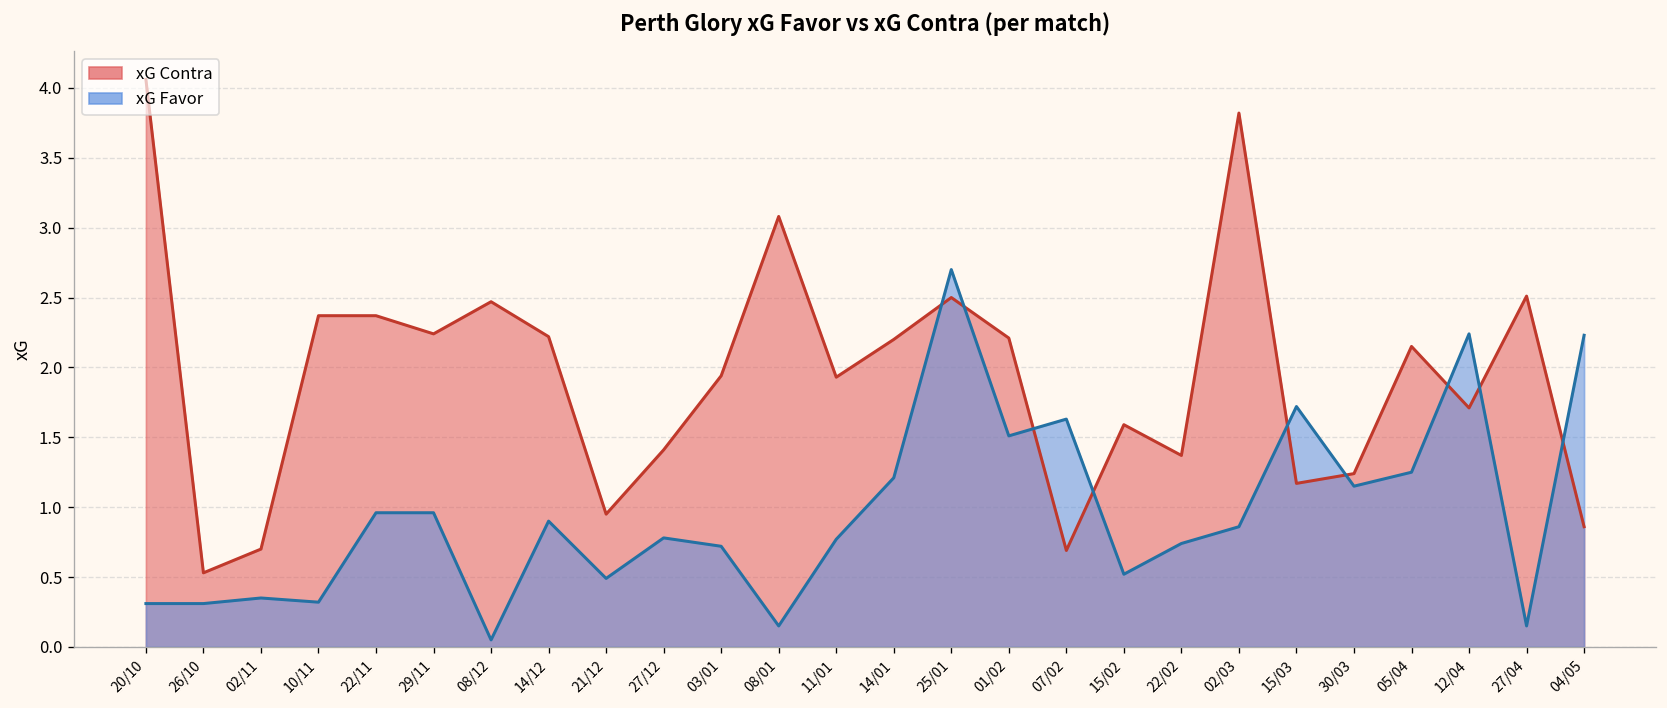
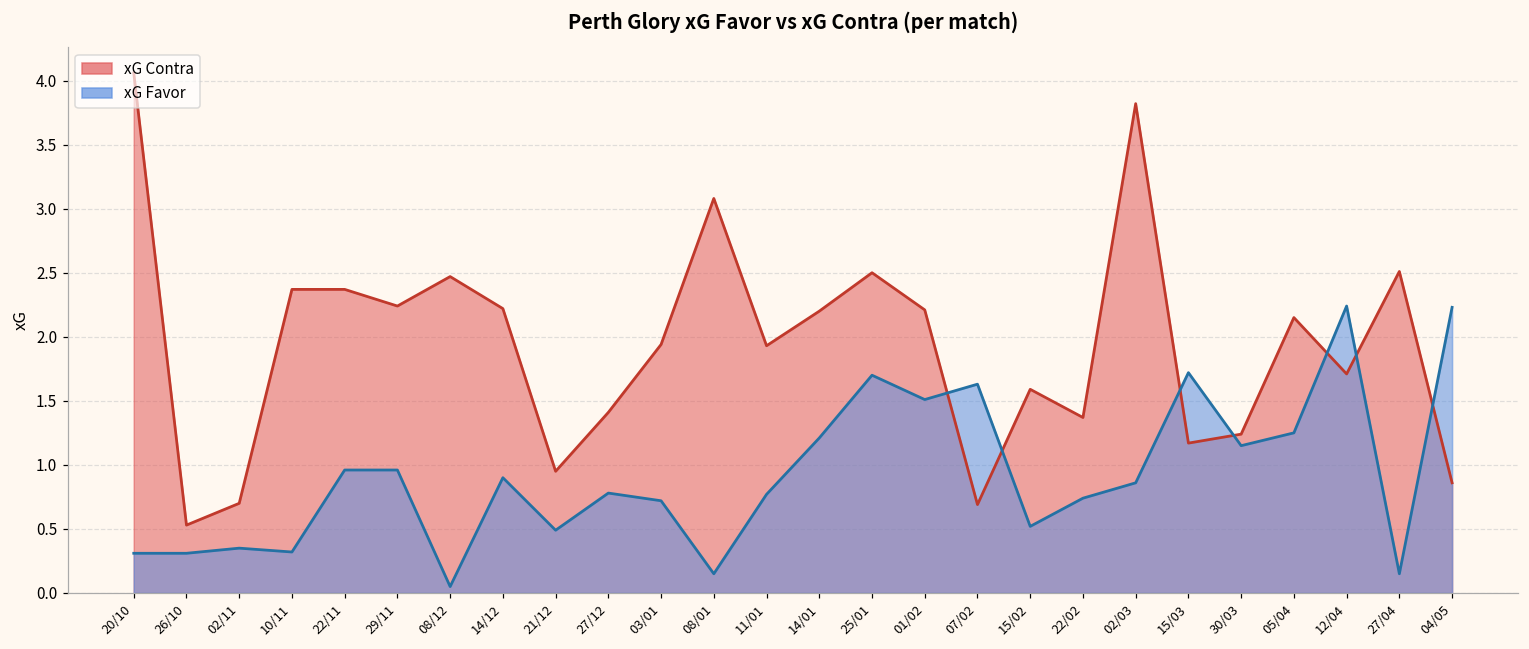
  {
    "xG Contra": {
      "26/10": 0.53,
      "02/11": 0.7,
      "10/11": 2.37,
      "22/11": 2.37,
      "29/11": 2.24,
      "08/12": 2.47,
      "14/12": 2.2,
      "21/12": 0.95,
      "27/12": 1.4,
      "03/01": 1.94,
      "08/01": 3.1,
      "11/01": 1.93,
      "14/01": 2.2,
      "25/01": 2.5,
      "01/02": 2.2,
      "07/02": 0.7,
      "15/02": 1.6,
      "22/02": 1.37,
      "02/03": 3.8,
      "15/03": 1.17,
      "30/03": 1.24,
      "05/04": 2.15,
      "12/04": 1.7,
      "27/04": 2.5,
      "04/05": 0.86
    },
    "xG Favor": {
      "20/10": 0.3,
      "26/10": 0.3,
      "02/11": 0.35,
      "10/11": 0.3,
      "22/11": 0.96,
      "29/11": 0.96,
      "08/12": 0.05,
      "14/12": 0.9,
      "21/12": 0.5,
      "27/12": 0.8,
      "03/01": 0.7,
      "08/01": 0.15,
      "11/01": 0.77,
      "14/01": 1.2,
-     "25/01": 2.7,
+     "25/01": 1.7,
      "01/02": 1.5,
      "07/02": 1.63,
      "15/02": 0.5,
      "22/02": 0.74,
      "02/03": 0.86,
      "15/03": 1.7,
      "30/03": 1.15,
      "05/04": 1.25,
      "12/04": 2.24,
      "27/04": 0.15,
      "04/05": 2.23
    }
  }
